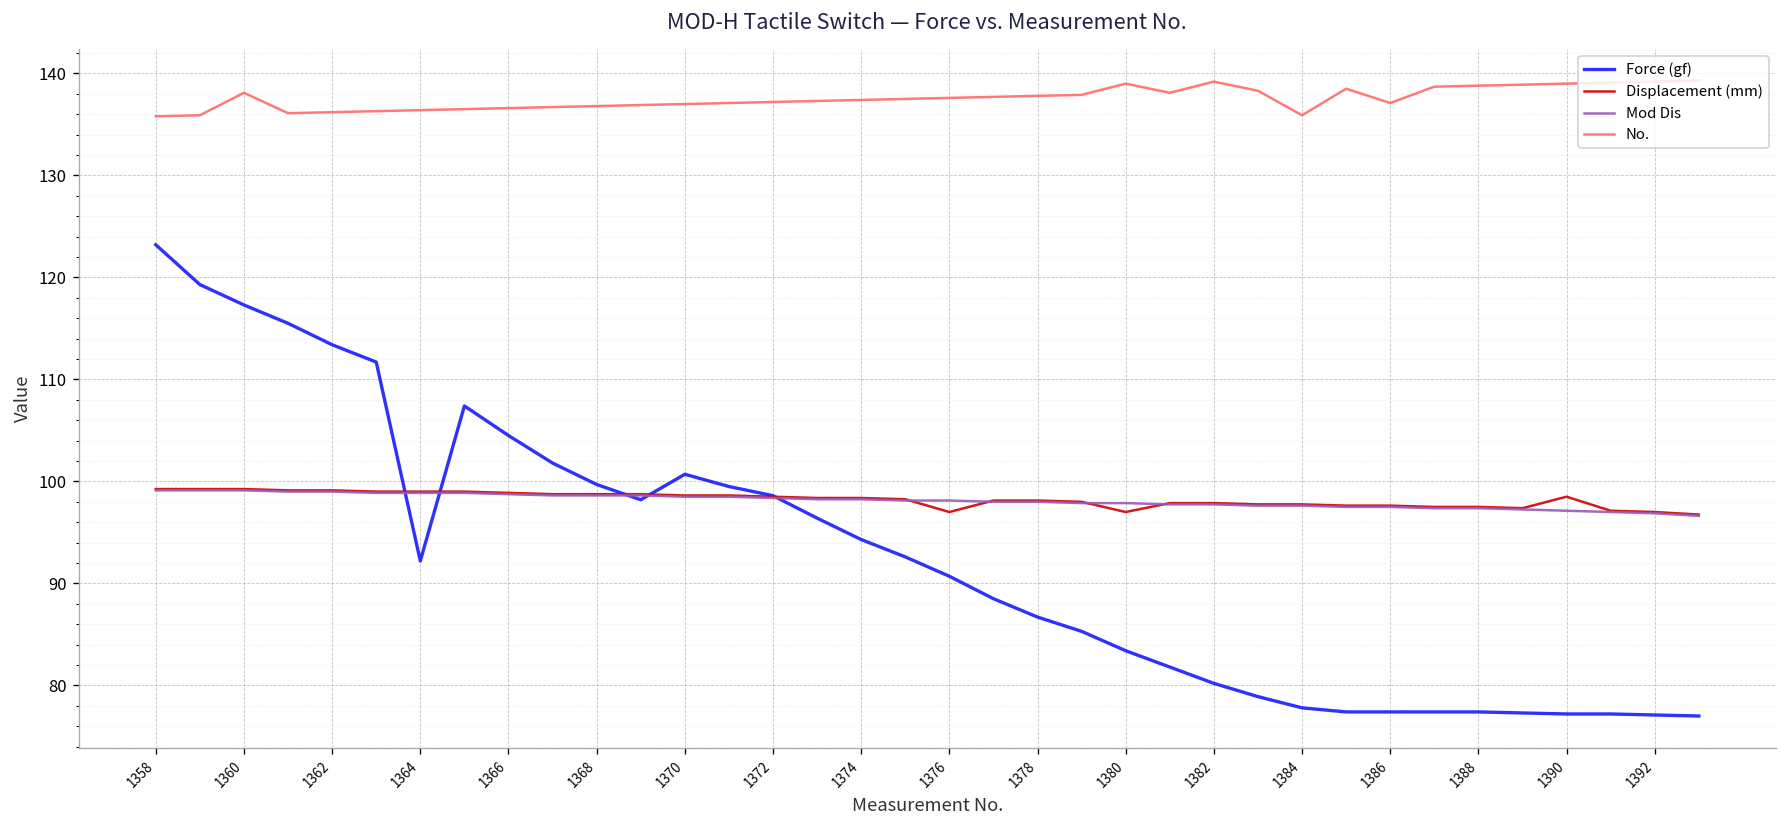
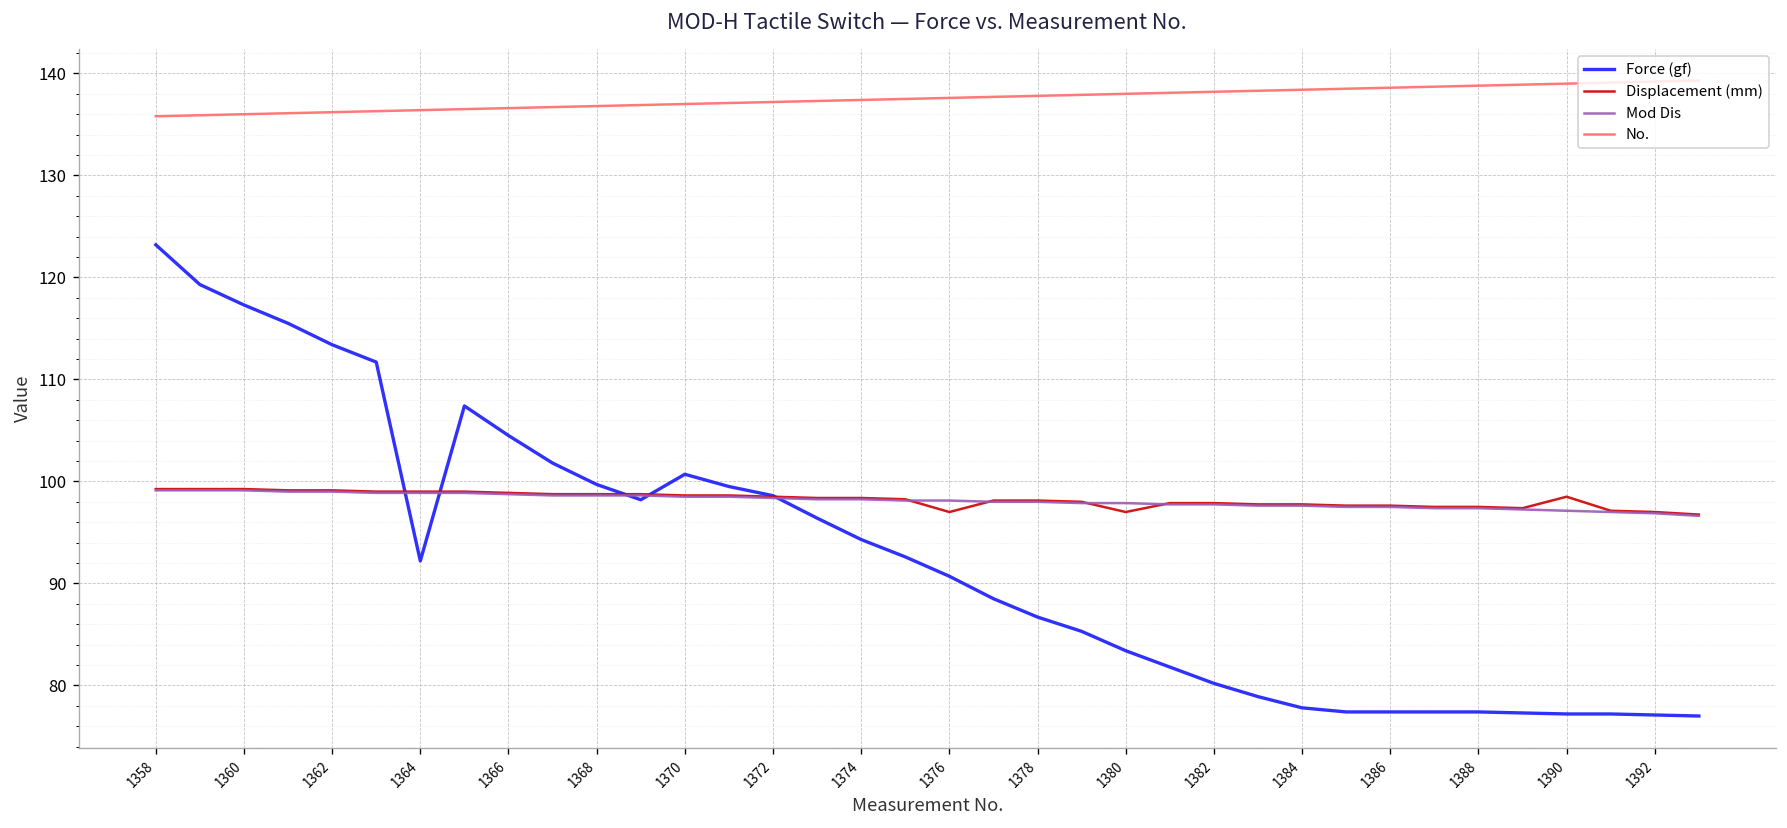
  {
    "Force (gf)": {
      "1358": 123,
      "1360": 117,
      "1362": 113,
      "1364": 92,
      "1366": 105,
      "1368": 100,
      "1370": 101,
      "1374": 94,
      "1376": 91,
      "1378": 87,
      "1380": 83,
      "1382": 80,
      "1384": 78,
      "1386": 77,
      "1388": 77,
      "1390": 77,
      "1392": 77
    },
    "Displacement (mm)": {
      "1376": 97,
      "1380": 97,
      "1390": 99
    },
    "Mod Dis": {
      "1376": 98,
      "1380": 98,
      "1390": 97
    },
    "No.": {
      "1358": 136,
-     "1360": 138,
+     "1360": 136,
      "1362": 136,
      "1364": 136,
      "1366": 137,
      "1368": 137,
      "1370": 137,
      "1372": 137,
      "1374": 137,
      "1376": 138,
      "1378": 138,
-     "1380": 139,
-     "1382": 139,
-     "1384": 136,
-     "1386": 137,
+     "1380": 138,
+     "1382": 138,
+     "1384": 138,
+     "1386": 139,
      "1388": 139,
      "1390": 139
    }
  }
